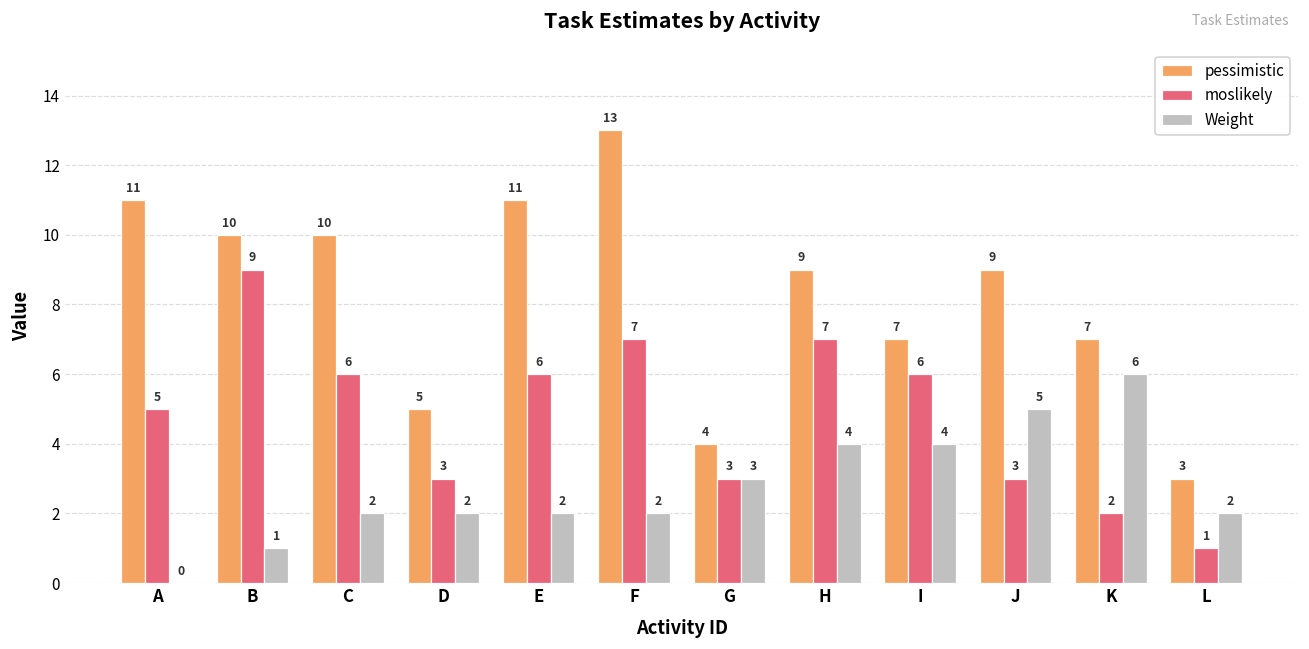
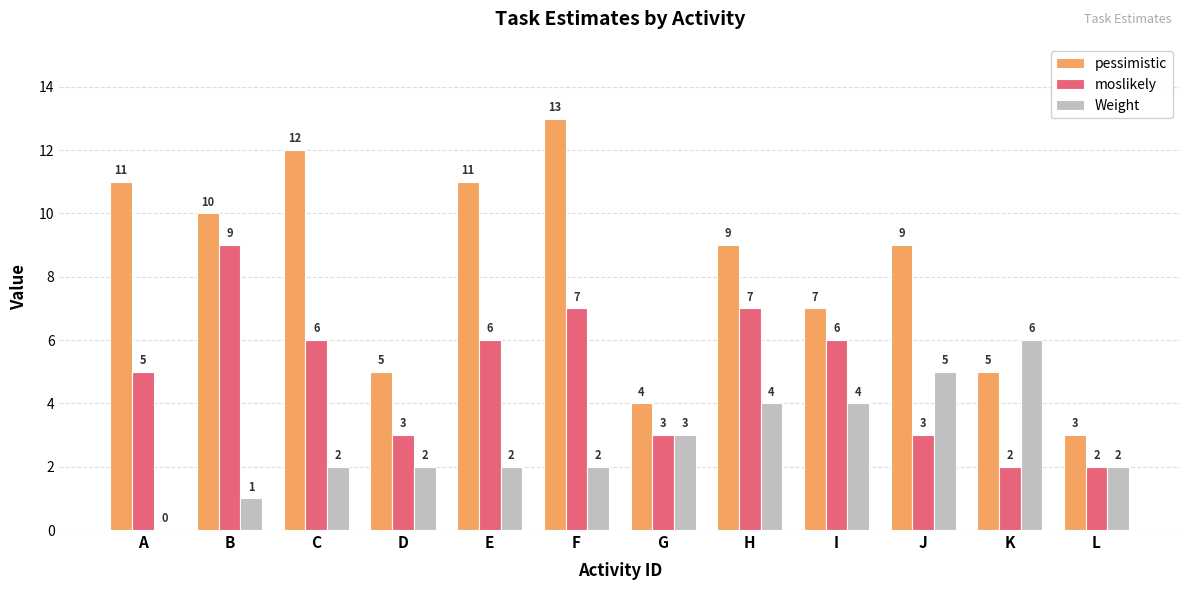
  {
    "pessimistic": {
      "A": 11,
      "B": 10,
-     "C": 10,
+     "C": 12,
      "D": 5,
      "E": 11,
      "F": 13,
      "G": 4,
      "H": 9,
      "I": 7,
      "J": 9,
-     "K": 7,
+     "K": 5,
      "L": 3
    },
    "moslikely": {
      "A": 5,
      "B": 9,
      "C": 6,
      "D": 3,
      "E": 6,
      "F": 7,
      "G": 3,
      "H": 7,
      "I": 6,
      "J": 3,
      "K": 2,
-     "L": 1
+     "L": 2
    },
    "Weight": {
      "A": 0,
      "B": 1,
      "C": 2,
      "D": 2,
      "E": 2,
      "F": 2,
      "G": 3,
      "H": 4,
      "I": 4,
      "J": 5,
      "K": 6,
      "L": 2
    }
  }
